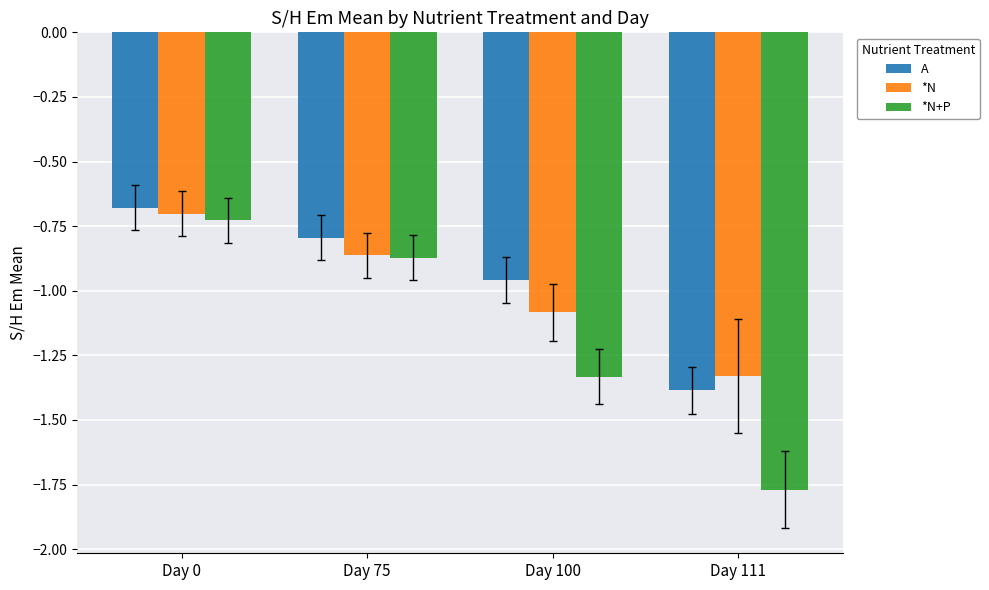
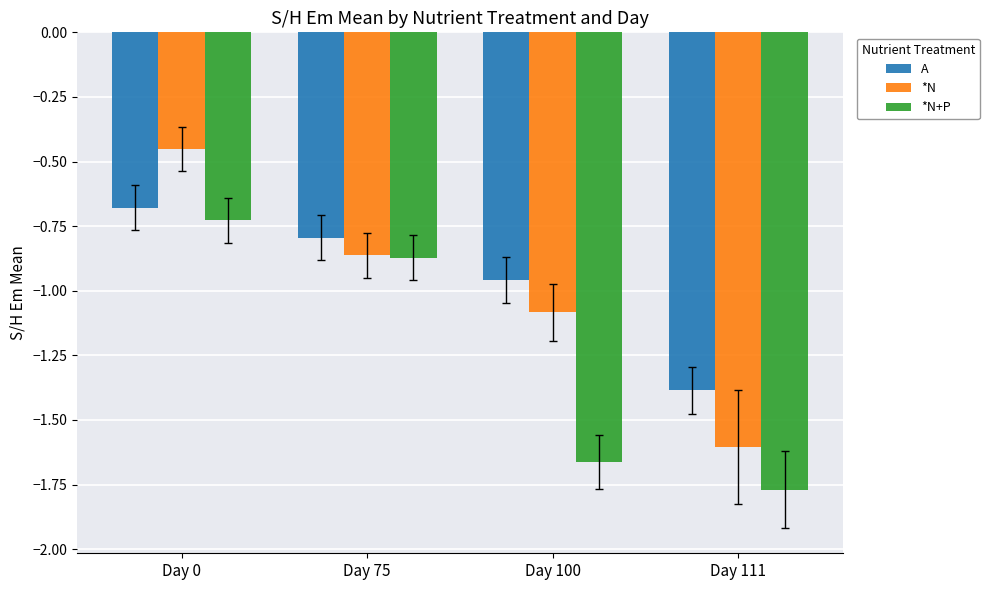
  {
    "*N": {
-     "Day 0": -0.70,
+     "Day 0": -0.45,
      "Day 75": -0.86,
      "Day 100": -1.08,
-     "Day 111": -1.33
+     "Day 111": -1.60
    },
    "*N+P": {
      "Day 0": -0.73,
      "Day 75": -0.87,
-     "Day 100": -1.33,
+     "Day 100": -1.66,
      "Day 111": -1.77
    }
  }
